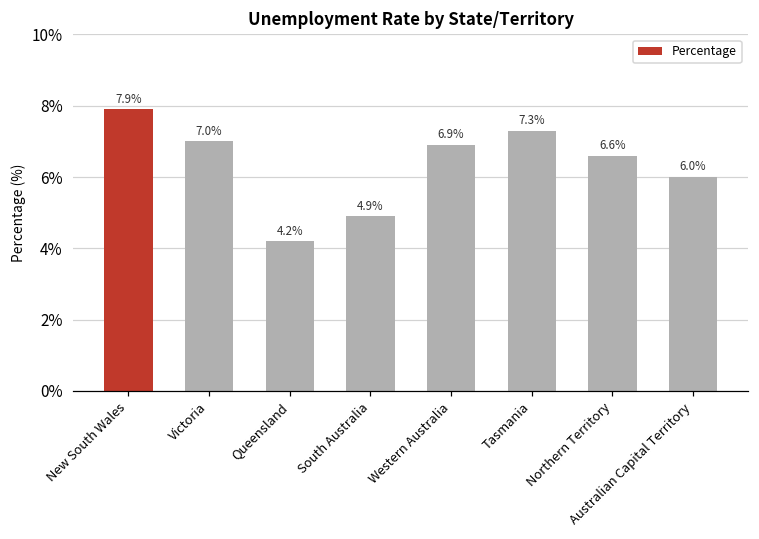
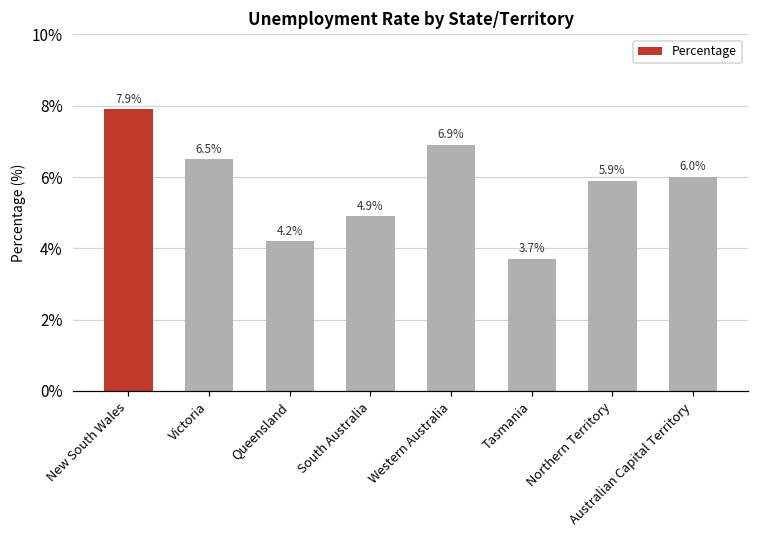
  {
    "New South Wales": "7.9%",
-   "Victoria": "7.0%",
+   "Victoria": "6.5%",
    "Queensland": "4.2%",
    "South Australia": "4.9%",
    "Western Australia": "6.9%",
-   "Tasmania": "7.3%",
-   "Northern Territory": "6.6%",
+   "Tasmania": "3.7%",
+   "Northern Territory": "5.9%",
    "Australian Capital Territory": "6.0%"
  }
